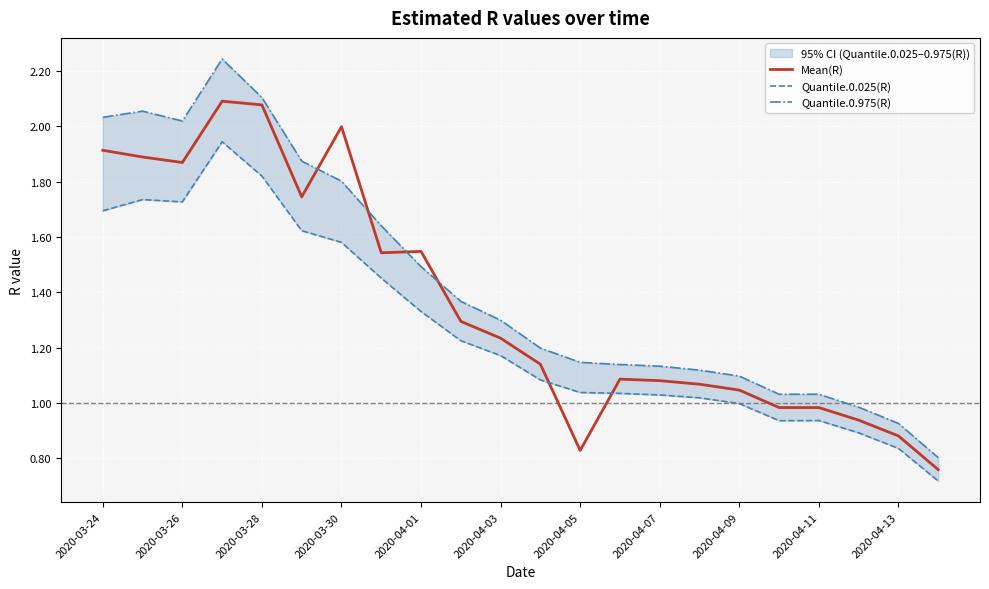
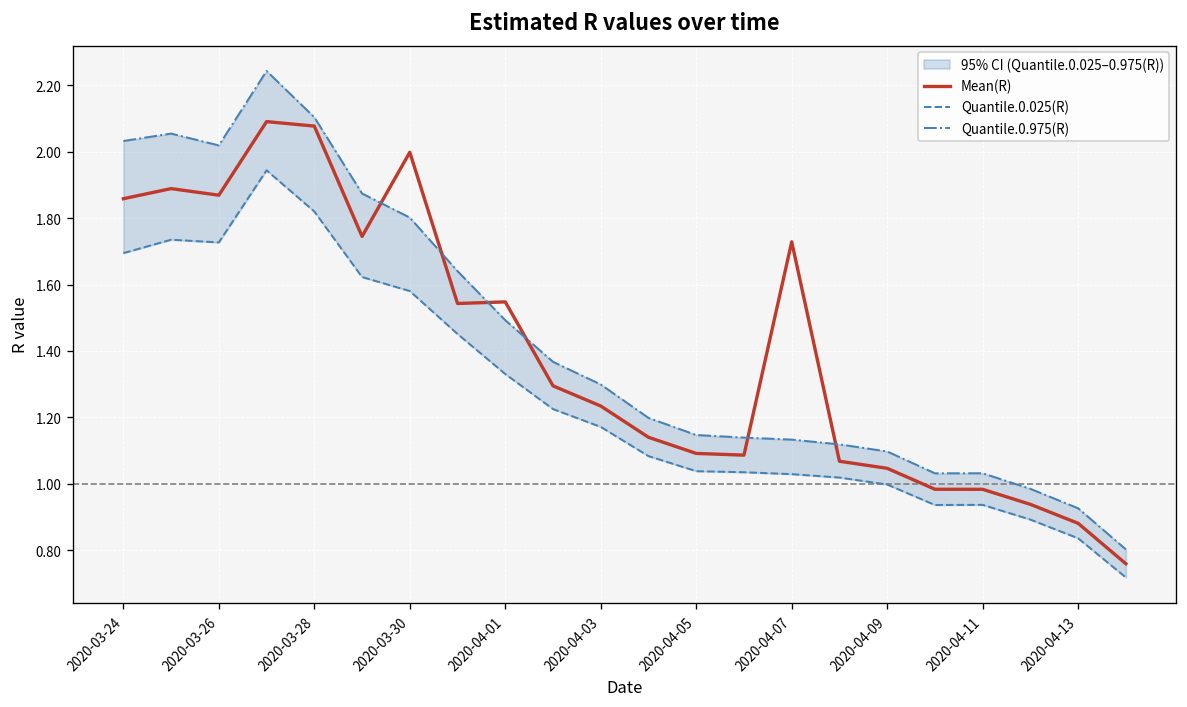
  {
    "Mean(R)": {
-     "2020-03-24": 1.91,
+     "2020-03-24": 1.86,
      "2020-03-26": 1.87,
      "2020-03-28": 2.08,
      "2020-03-30": 2.00,
      "2020-04-01": 1.55,
      "2020-04-03": 1.23,
-     "2020-04-05": 0.83,
-     "2020-04-07": 1.08,
+     "2020-04-05": 1.09,
+     "2020-04-07": 1.73,
      "2020-04-09": 1.05,
      "2020-04-11": 0.98,
      "2020-04-13": 0.88
    }
  }
